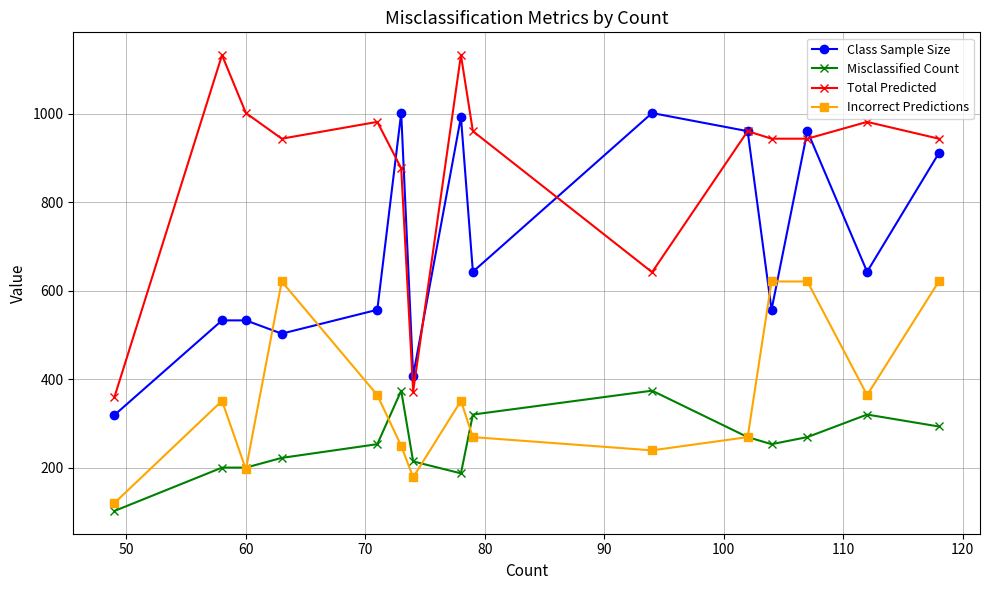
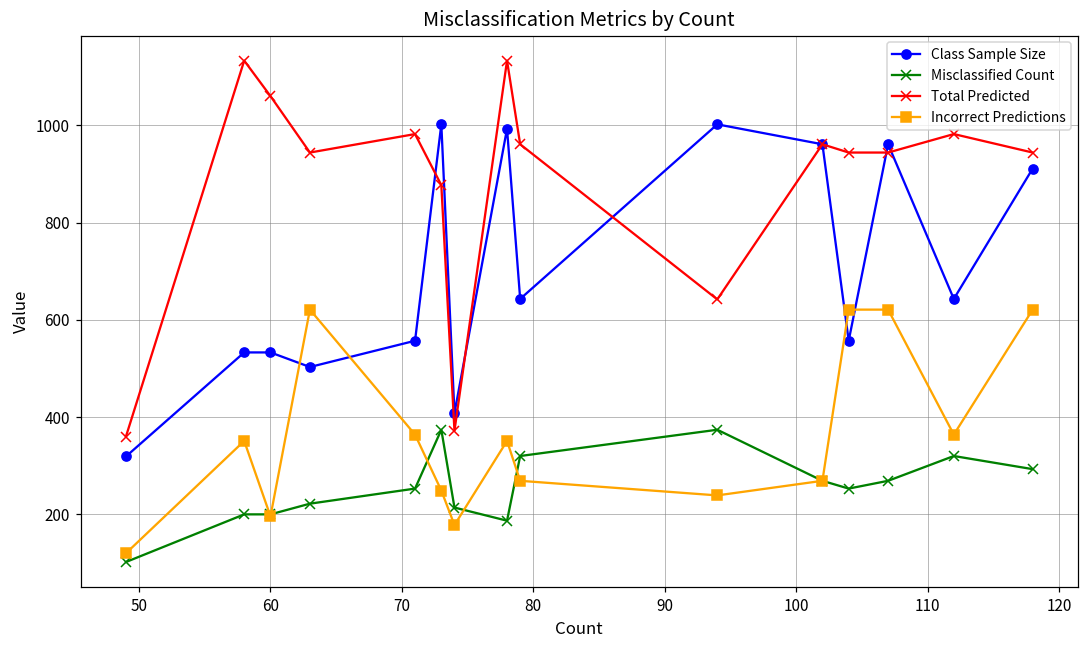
  {
    "Class Sample Size": {
      "60": 530
    },
    "Total Predicted": {
-     "60": 1000
+     "60": 1060
    }
  }
